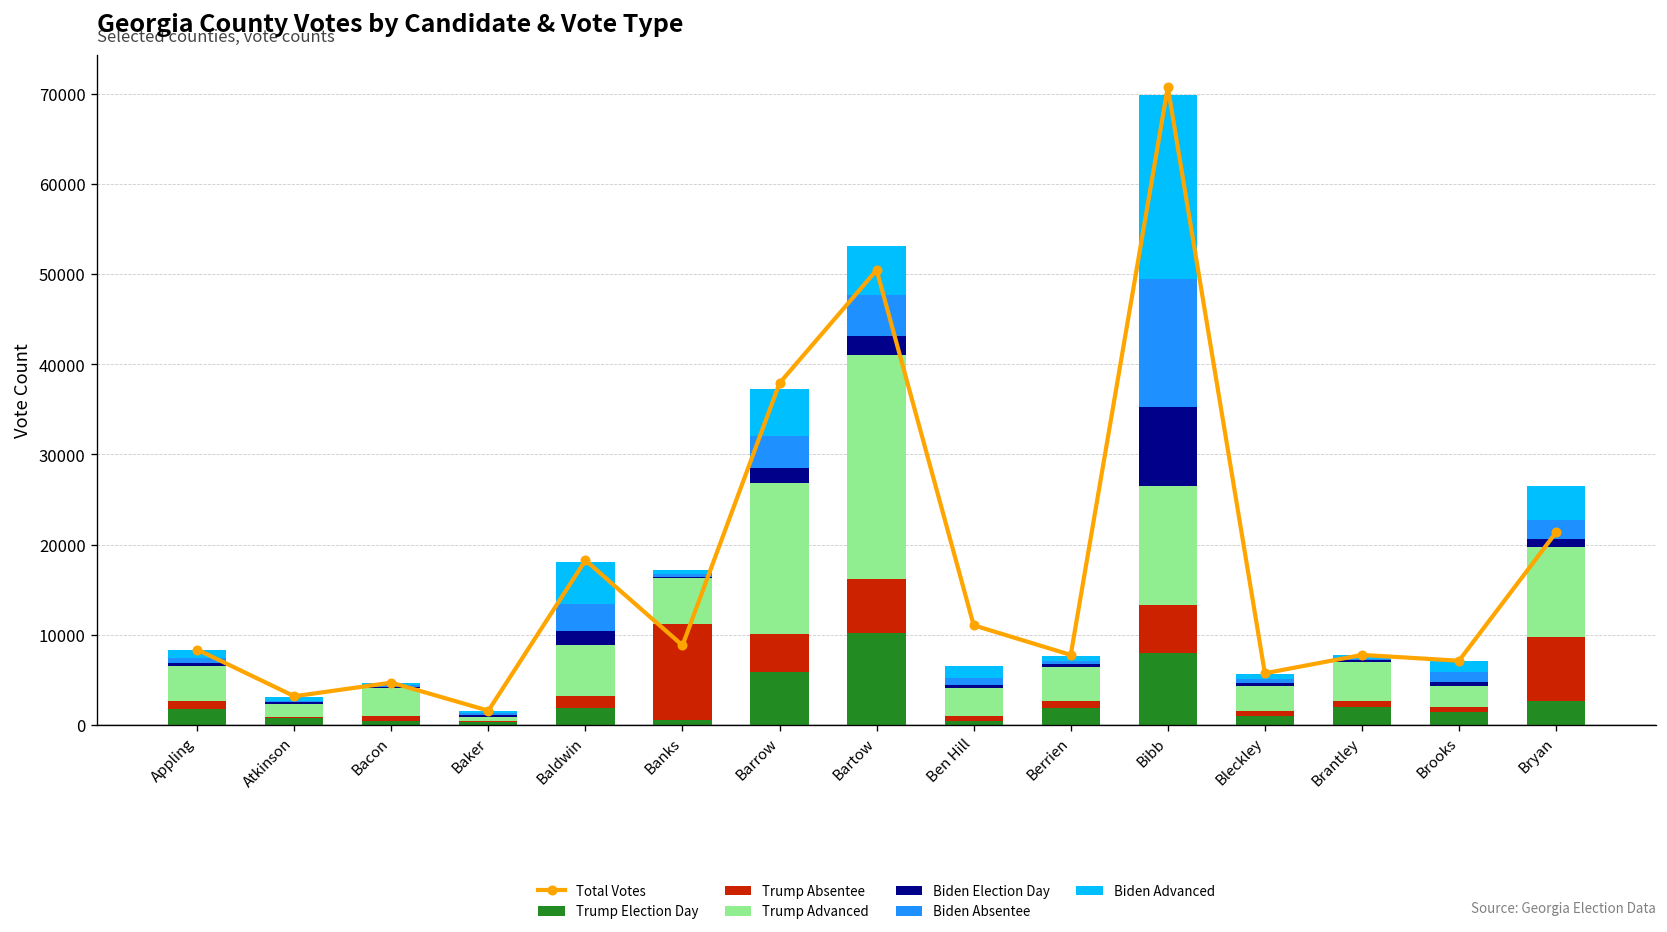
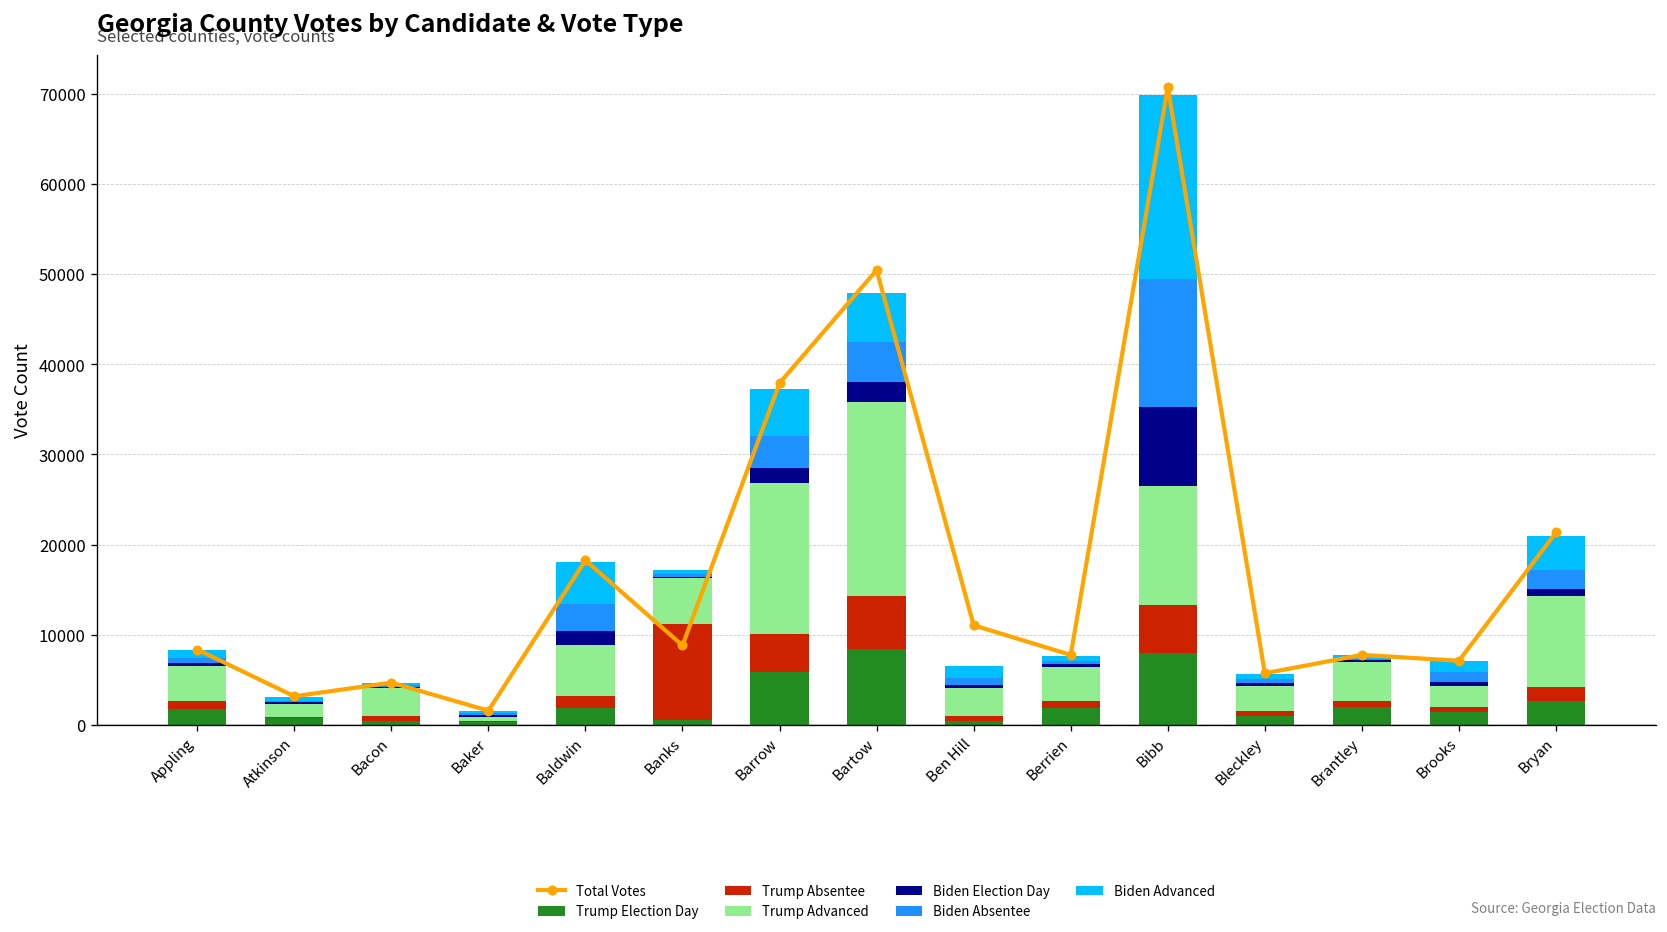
  {
    "Total Votes": {
      "Appling": 8000,
      "Atkinson": 3000,
      "Bacon": 5000,
      "Baker": 2000,
      "Baldwin": 18000,
      "Banks": 9000,
      "Barrow": 38000,
      "Bartow": 50000,
      "Ben Hill": 11000,
      "Berrien": 8000,
      "Bibb": 71000,
      "Bleckley": 6000,
      "Brantley": 8000,
      "Brooks": 7000,
      "Bryan": 21000
    },
    "Trump Election Day": {
      "Appling": 2000,
      "Atkinson": 1000,
      "Bacon": 0,
      "Baldwin": 2000,
      "Banks": 1000,
      "Barrow": 6000,
-     "Bartow": 10000,
+     "Bartow": 8000,
      "Ben Hill": 0,
      "Berrien": 2000,
      "Bibb": 8000,
      "Bleckley": 1000,
      "Brantley": 2000,
      "Brooks": 1000,
      "Bryan": 3000
    },
    "Trump Absentee": {
      "Appling": 1000,
      "Bacon": 0,
      "Baldwin": 1000,
      "Banks": 11000,
      "Barrow": 4000,
      "Bartow": 6000,
      "Ben Hill": 1000,
      "Berrien": 1000,
      "Bibb": 5000,
      "Bleckley": 1000,
      "Brantley": 1000,
      "Brooks": 1000,
-     "Bryan": 7000
+     "Bryan": 2000
    },
    "Trump Advanced": {
      "Appling": 4000,
      "Atkinson": 1000,
      "Bacon": 3000,
      "Baker": 0,
      "Baldwin": 6000,
      "Banks": 5000,
      "Barrow": 17000,
-     "Bartow": 25000,
+     "Bartow": 21000,
      "Ben Hill": 3000,
      "Berrien": 4000,
      "Bibb": 13000,
      "Bleckley": 3000,
      "Brantley": 4000,
      "Brooks": 2000,
      "Bryan": 10000
    },
    "Biden Election Day": {
      "Appling": 0,
      "Baldwin": 2000,
      "Barrow": 2000,
      "Bartow": 2000,
      "Ben Hill": 0,
      "Bibb": 9000,
      "Brooks": 1000,
      "Bryan": 1000
    }
  }
